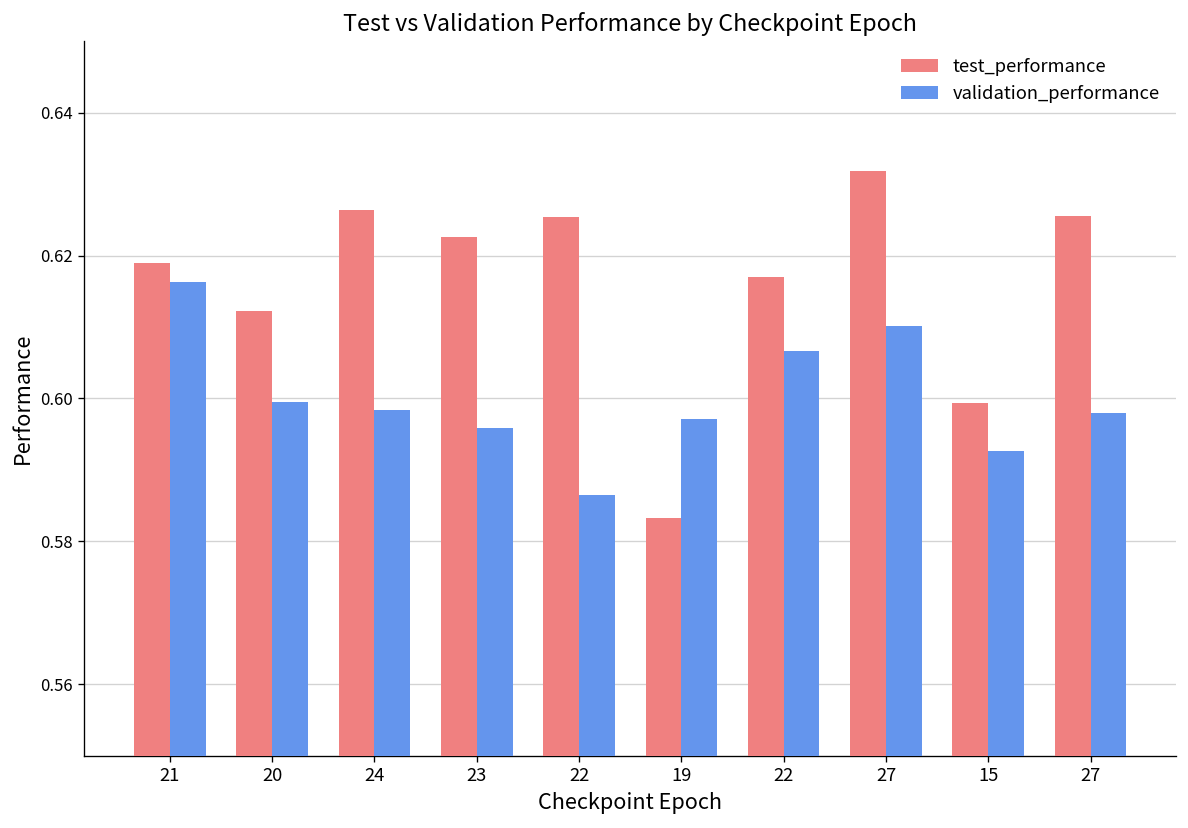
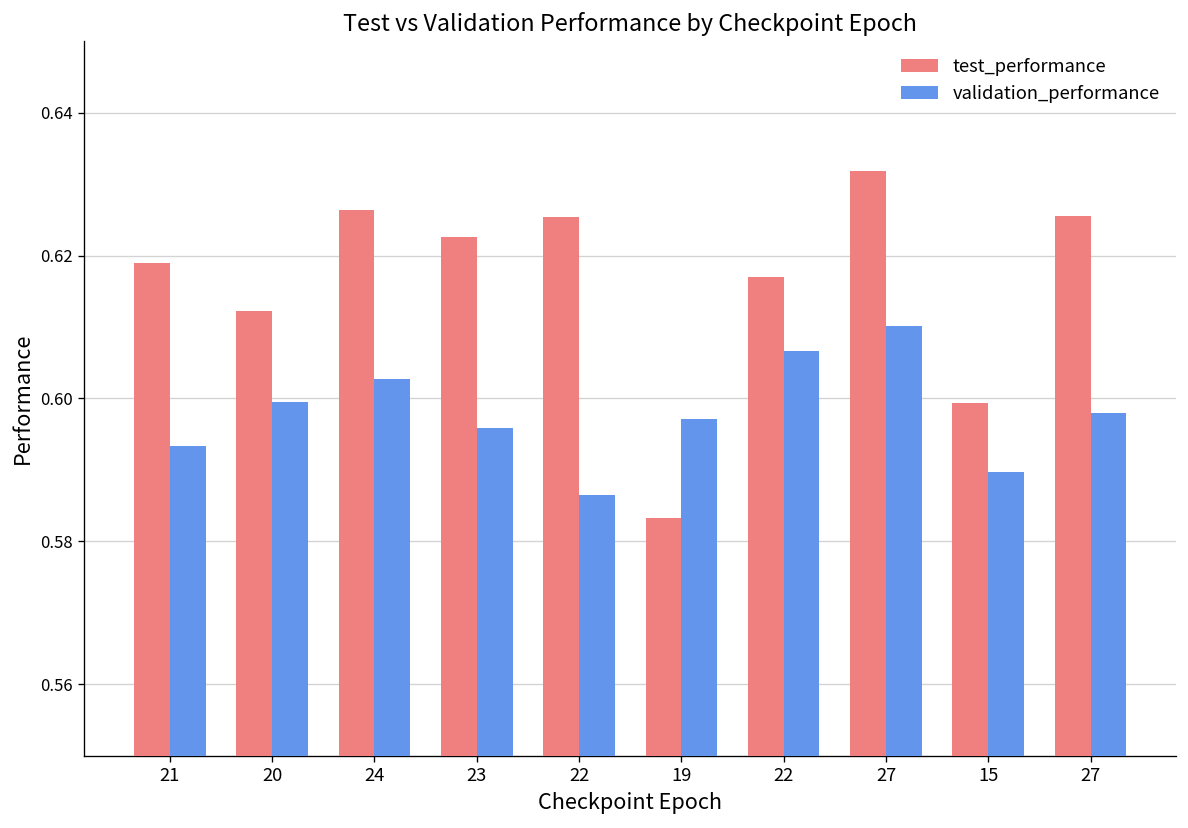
  {
    "test_performance": {
      "21": 0.619,
      "20": 0.612,
      "24": 0.626,
      "23": 0.623,
      "19": 0.583,
      "15": 0.599
    },
    "validation_performance": {
-     "21": 0.616,
+     "21": 0.593,
      "20": 0.599,
-     "24": 0.598,
+     "24": 0.603,
      "23": 0.596,
      "19": 0.597,
-     "15": 0.593
+     "15": 0.590
    }
  }
